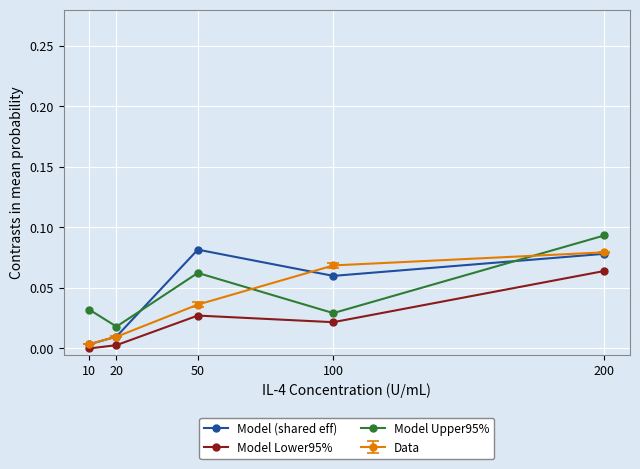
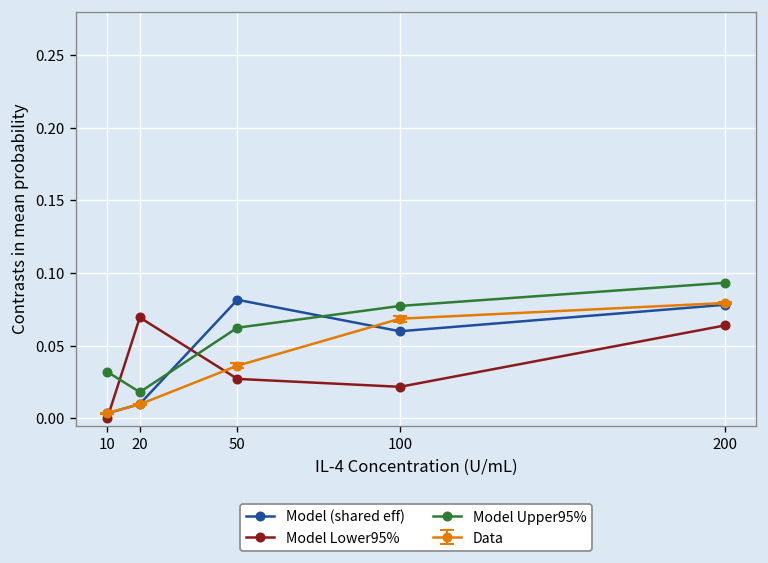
  {
    "Model (shared eff)": {
      "50": 0.082,
      "100": 0.060
    },
    "Model Lower95%": {
      "10": 0.000,
-     "20": 0.003,
+     "20": 0.069,
      "50": 0.027,
      "100": 0.022,
      "200": 0.064
    },
    "Model Upper95%": {
      "10": 0.032,
      "20": 0.018,
      "50": 0.062,
-     "100": 0.029,
+     "100": 0.077,
      "200": 0.093
    }
  }
